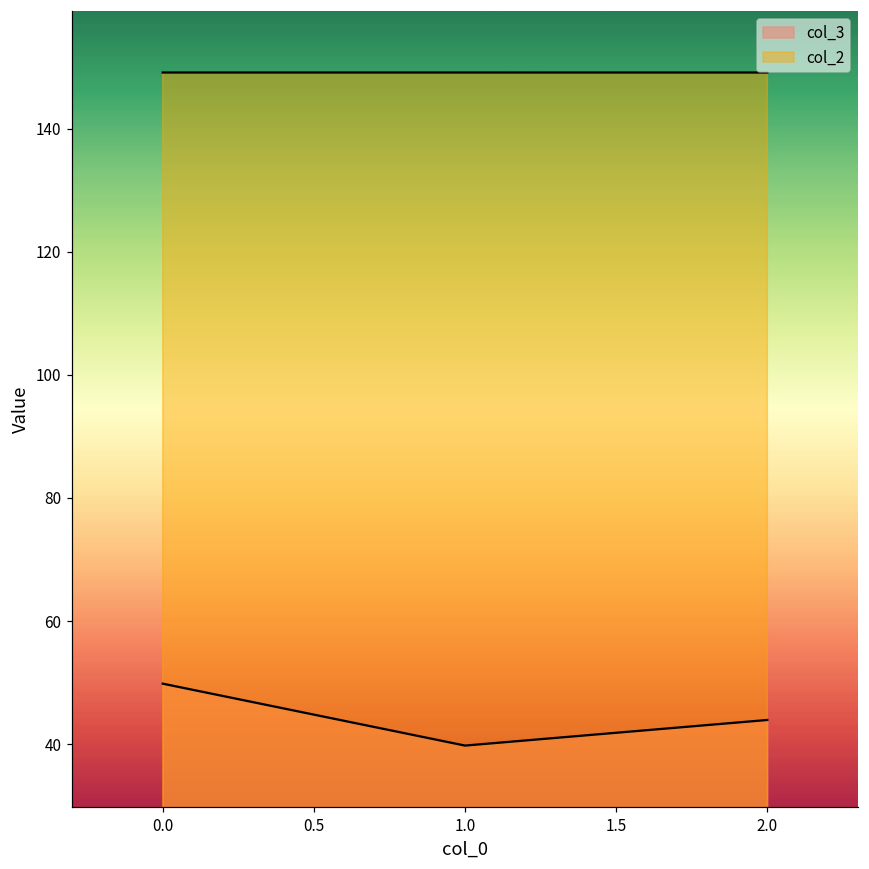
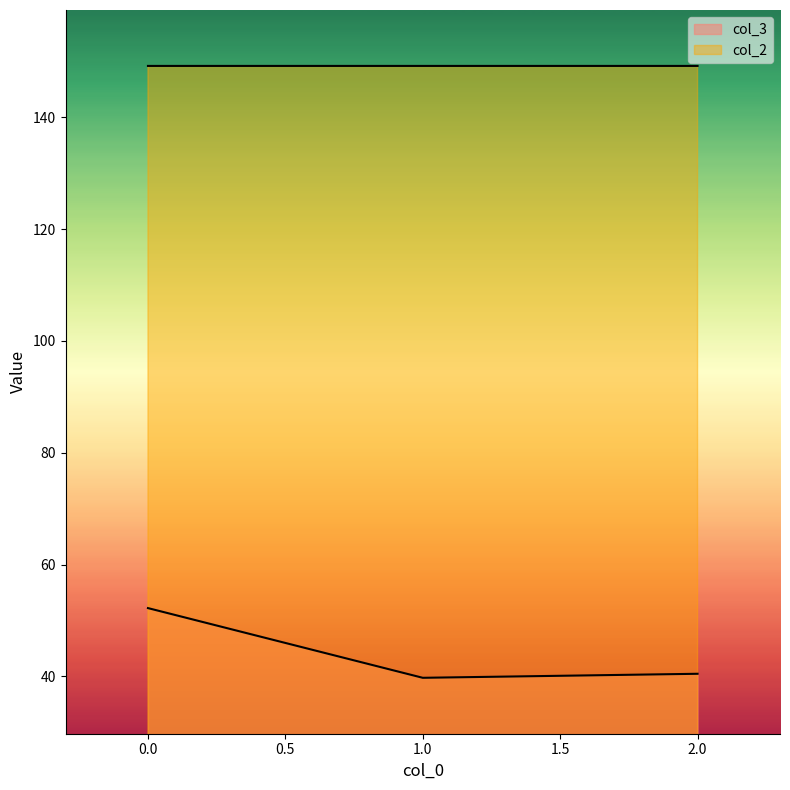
  {
    "col_3": {
-     "0.0": 50,
+     "0.0": 52,
      "1.0": 40,
-     "2.0": 44
+     "2.0": 40
    },
    "col_2": {
      "0.0": 149,
      "1.0": 149,
      "2.0": 149
    }
  }
